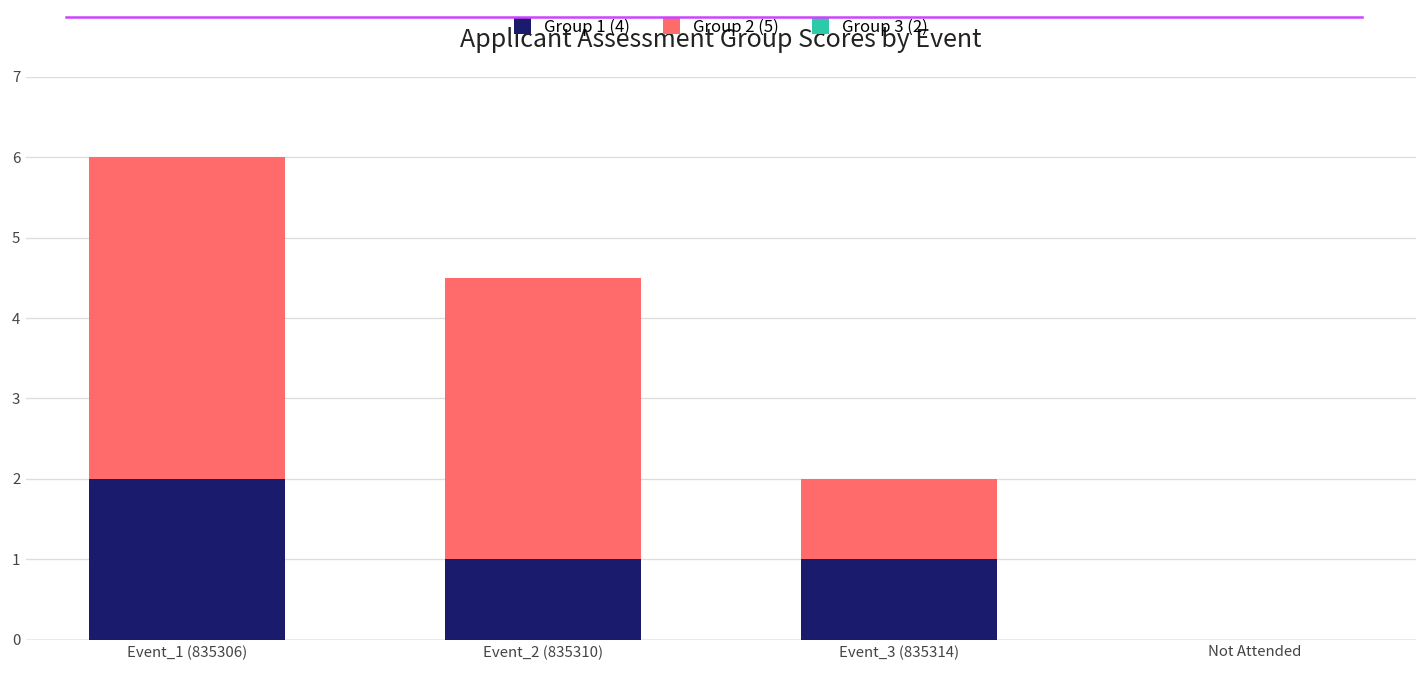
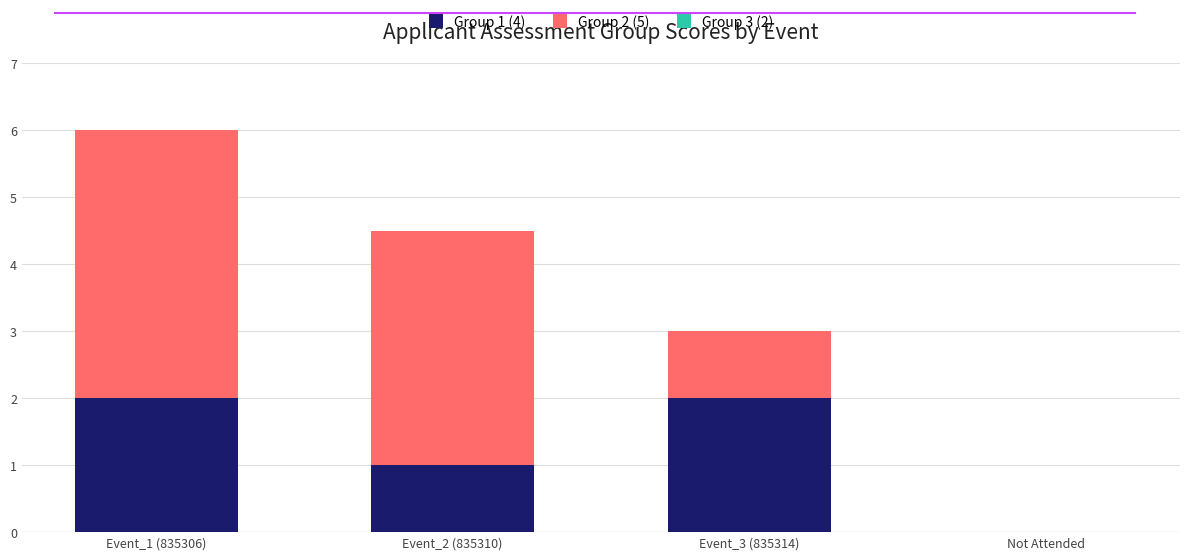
  {
    "Group 1 (4)": {
      "Event_1 (835306)": 2,
      "Event_2 (835310)": 1,
-     "Event_3 (835314)": 1,
+     "Event_3 (835314)": 2,
      "Not Attended": 0
    },
    "Group 3 (2)": {
      "Not Attended": 0
    }
  }
